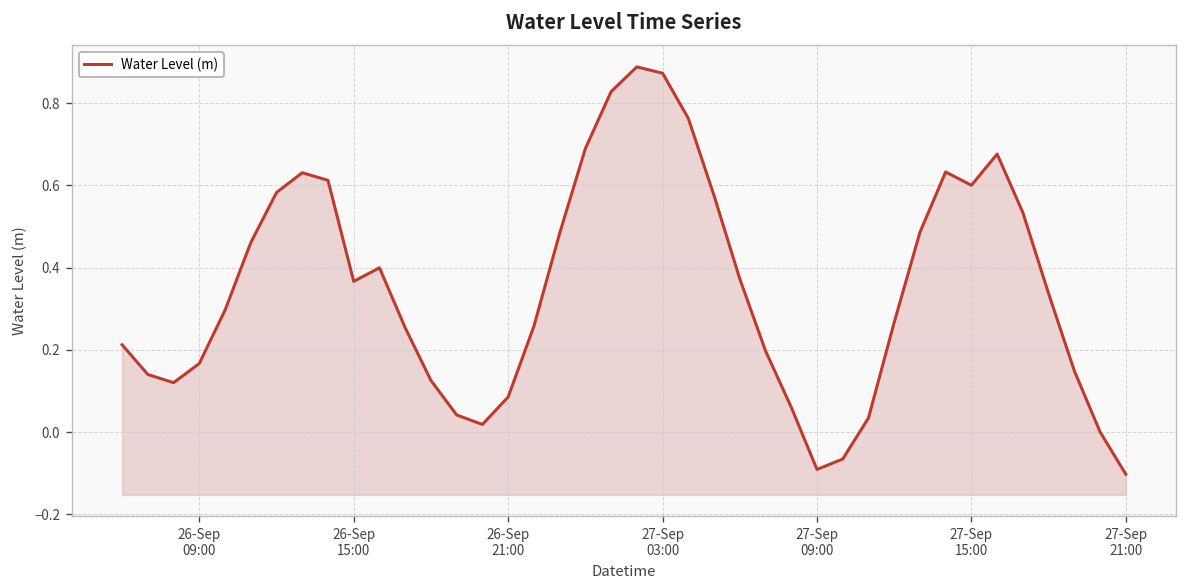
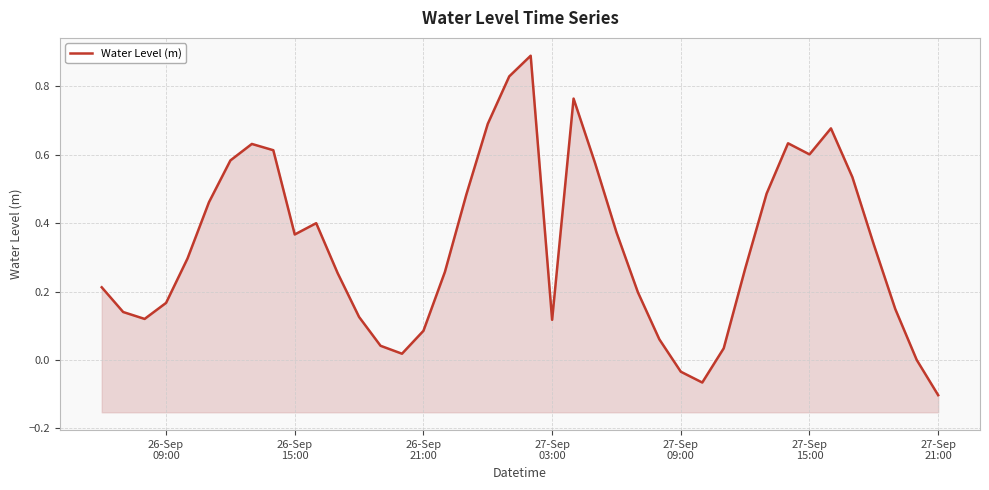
  {
    "26-Sep 09:00": 0.17,
    "26-Sep 15:00": 0.37,
    "26-Sep 21:00": 0.09,
-   "27-Sep 03:00": 0.87,
-   "27-Sep 09:00": -0.09,
+   "27-Sep 03:00": 0.12,
+   "27-Sep 09:00": -0.03,
    "27-Sep 15:00": 0.60,
    "27-Sep 21:00": -0.10
  }
